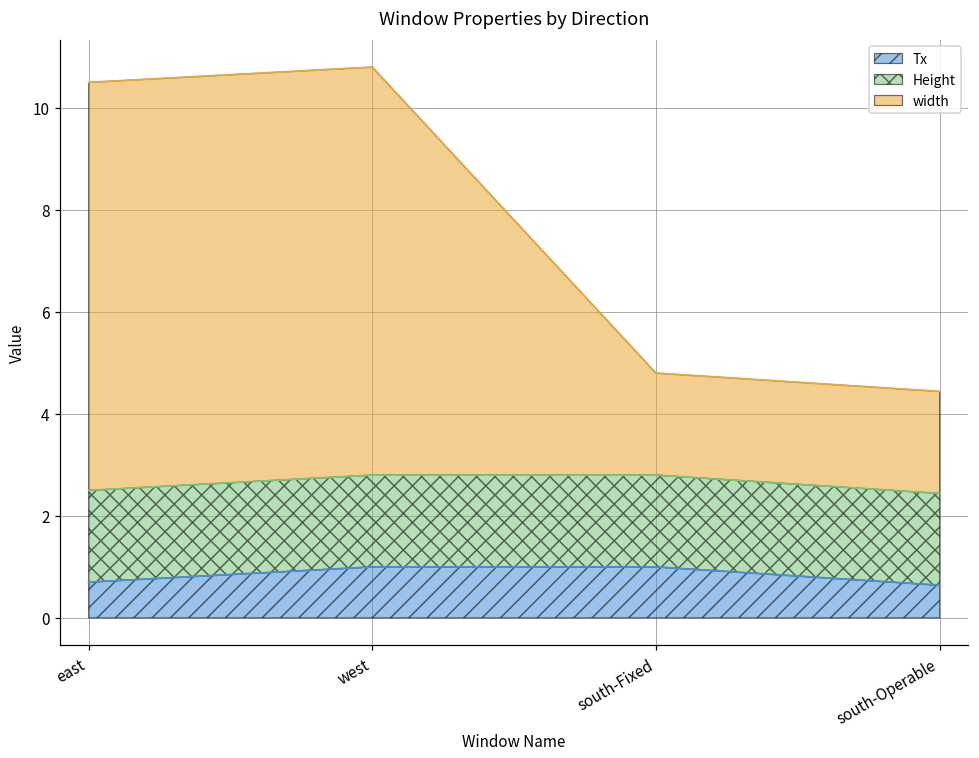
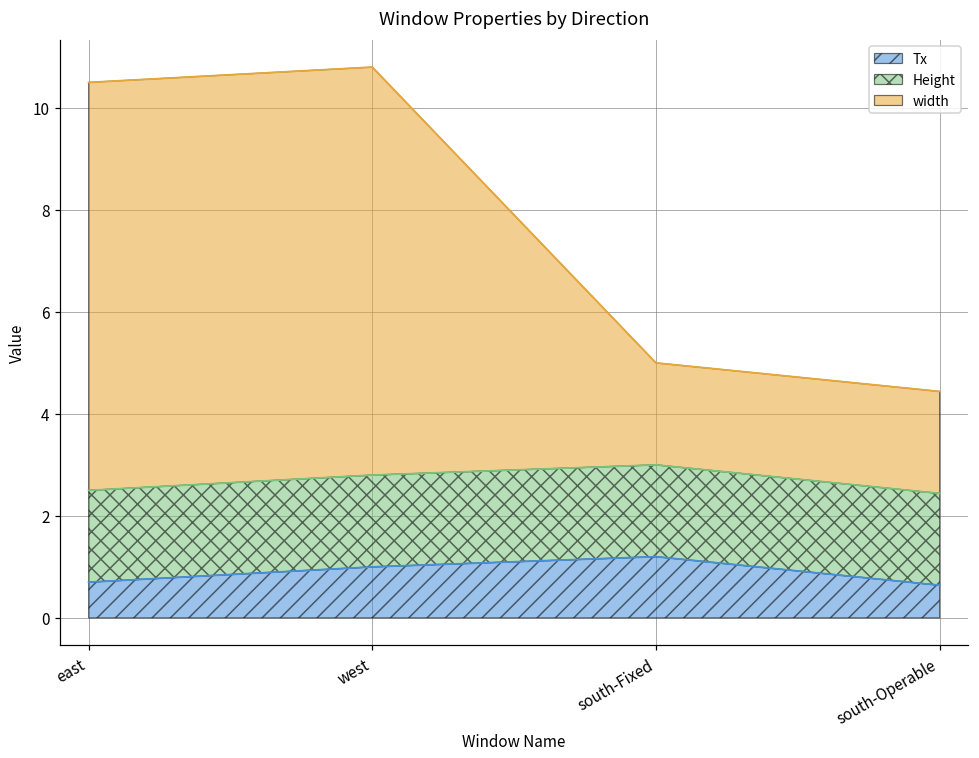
  {
    "Tx": {
      "east": 0.7,
      "west": 1.0,
-     "south-Fixed": 1.0,
+     "south-Fixed": 1.2,
      "south-Operable": 0.6
    },
    "Height": {
      "east": 1.8,
      "west": 1.8,
      "south-Fixed": 1.8,
      "south-Operable": 1.8
    },
    "width": {
      "east": 8.0,
      "west": 8.0,
      "south-Fixed": 2.0,
      "south-Operable": 2.0
    }
  }
